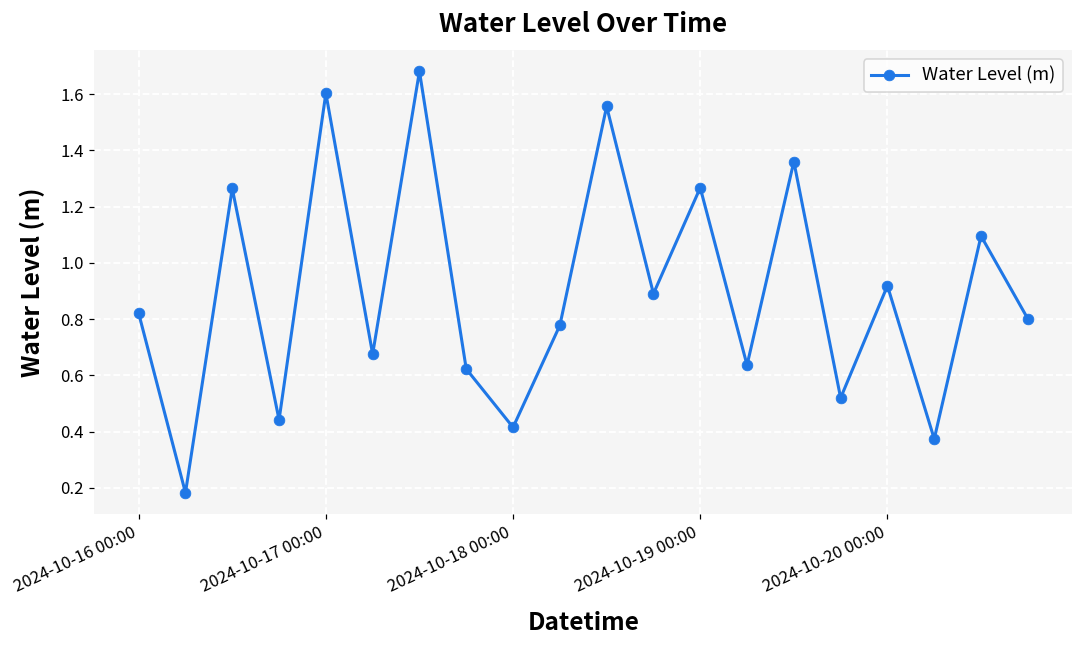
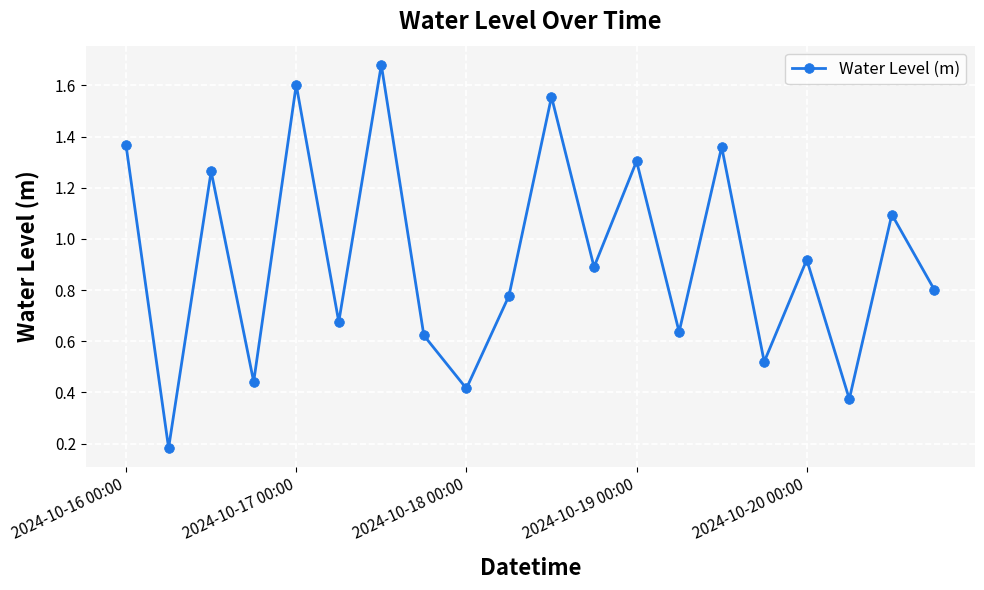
  {
-   "2024-10-16 00:00": 0.82,
+   "2024-10-16 00:00": 1.37,
    "2024-10-17 00:00": 1.60,
    "2024-10-18 00:00": 0.42,
-   "2024-10-19 00:00": 1.27,
+   "2024-10-19 00:00": 1.30,
    "2024-10-20 00:00": 0.92
  }
